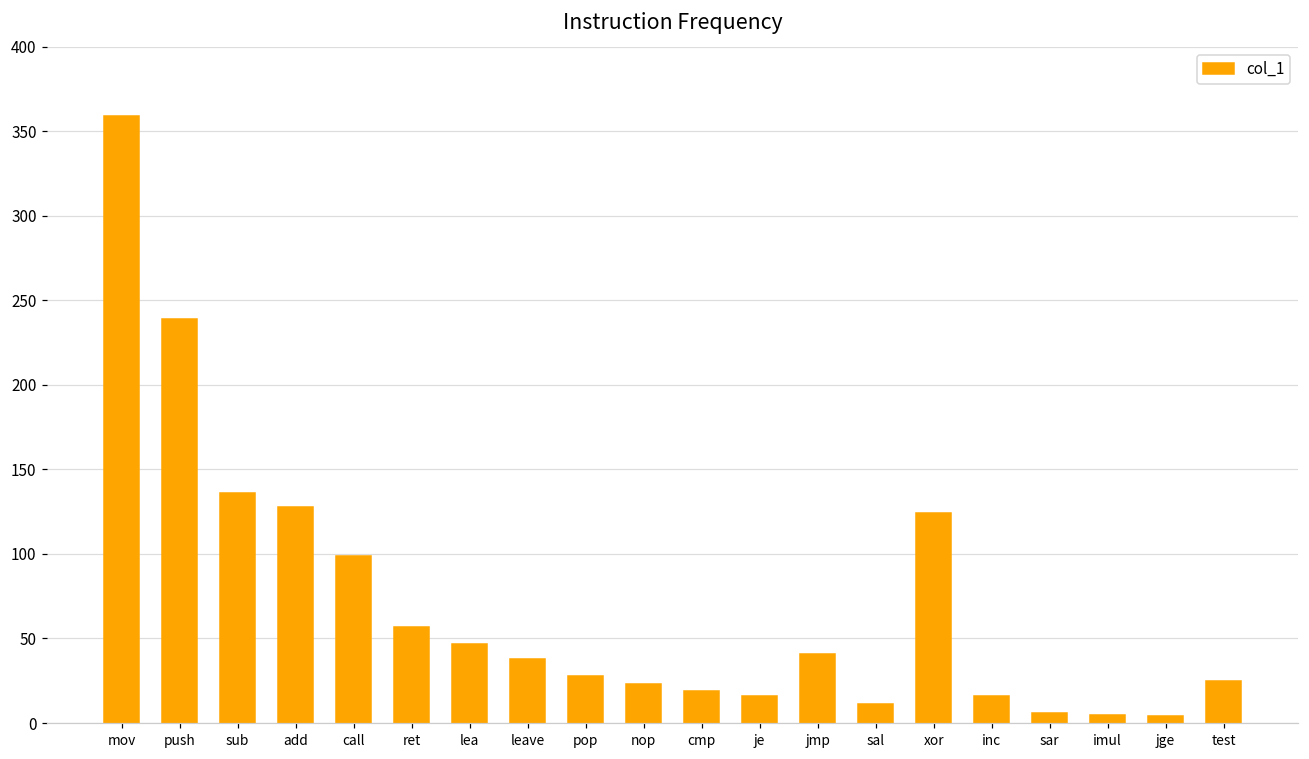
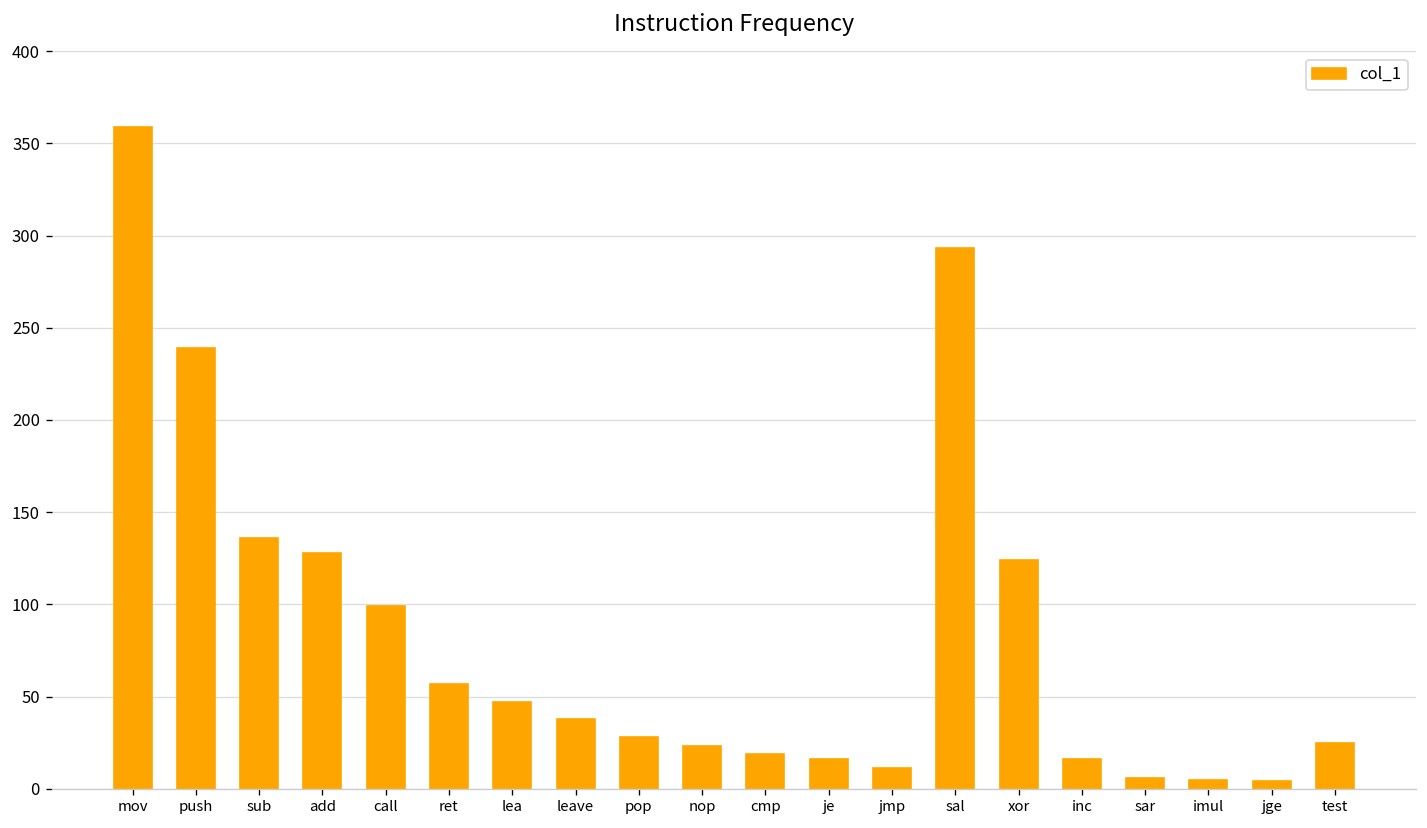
  {
    "mov": 359,
    "push": 239,
    "sub": 136,
    "add": 128,
    "call": 99,
    "ret": 57,
    "lea": 47,
    "leave": 38,
    "pop": 28,
    "nop": 23,
    "cmp": 19,
    "je": 16,
-   "jmp": 41,
-   "sal": 11,
+   "jmp": 11,
+   "sal": 293,
    "xor": 124,
    "inc": 16,
    "sar": 6,
    "imul": 5,
    "jge": 4,
    "test": 25
  }
